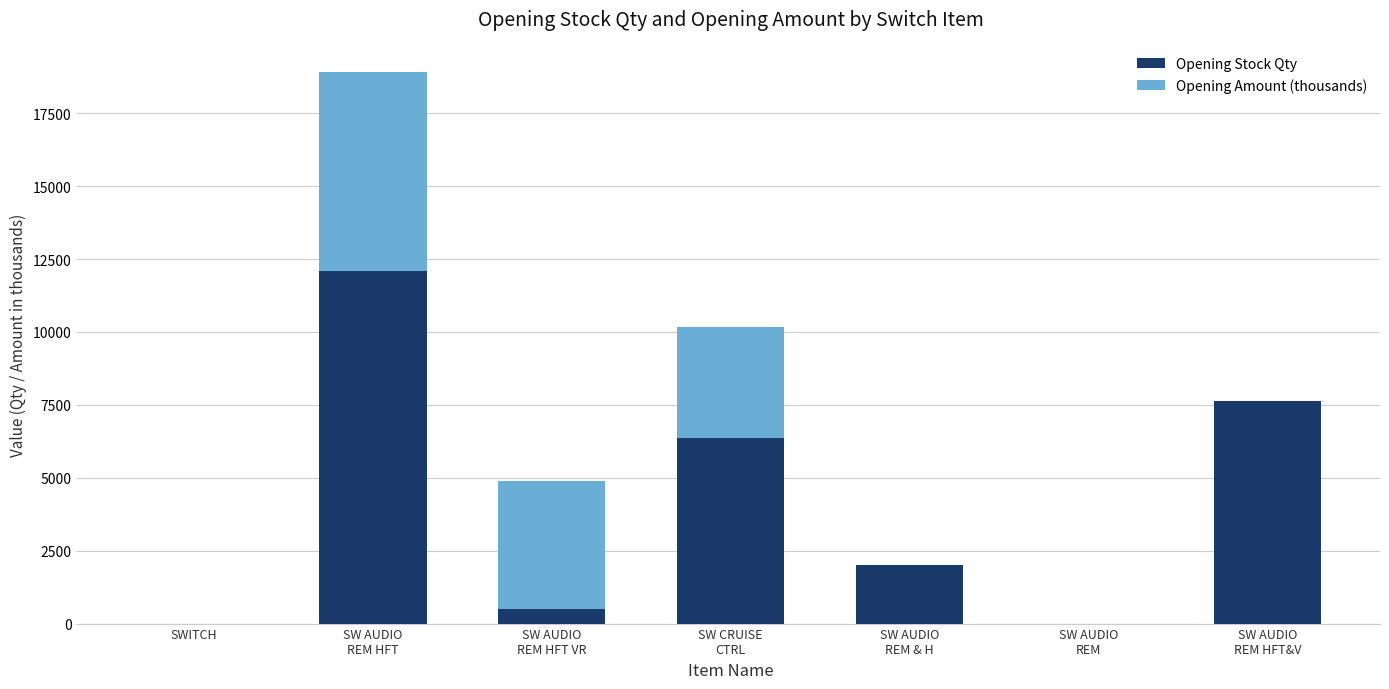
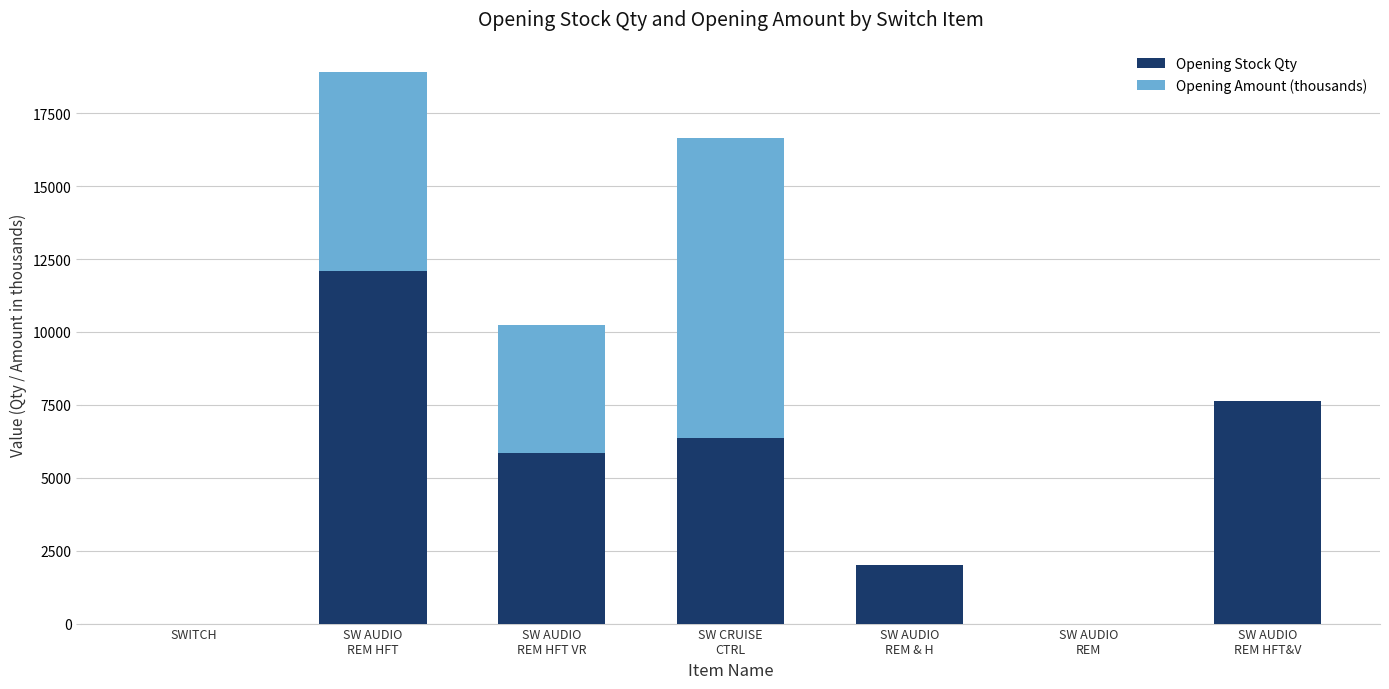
  {
    "Opening Stock Qty": {
      "SWITCH": 0,
      "SW AUDIO REM HFT": 12100,
-     "SW AUDIO REM HFT VR": 500,
+     "SW AUDIO REM HFT VR": 5900,
      "SW CRUISE CTRL": 6400,
      "SW AUDIO REM & H": 2000,
      "SW AUDIO REM": 0,
      "SW AUDIO REM HFT&V": 7600
    },
    "Opening Amount (thousands)": {
      "SWITCH": 0,
      "SW AUDIO REM HFT": 6800,
      "SW AUDIO REM HFT VR": 4400,
-     "SW CRUISE CTRL": 3800,
+     "SW CRUISE CTRL": 10300,
      "SW AUDIO REM": 0
    }
  }
